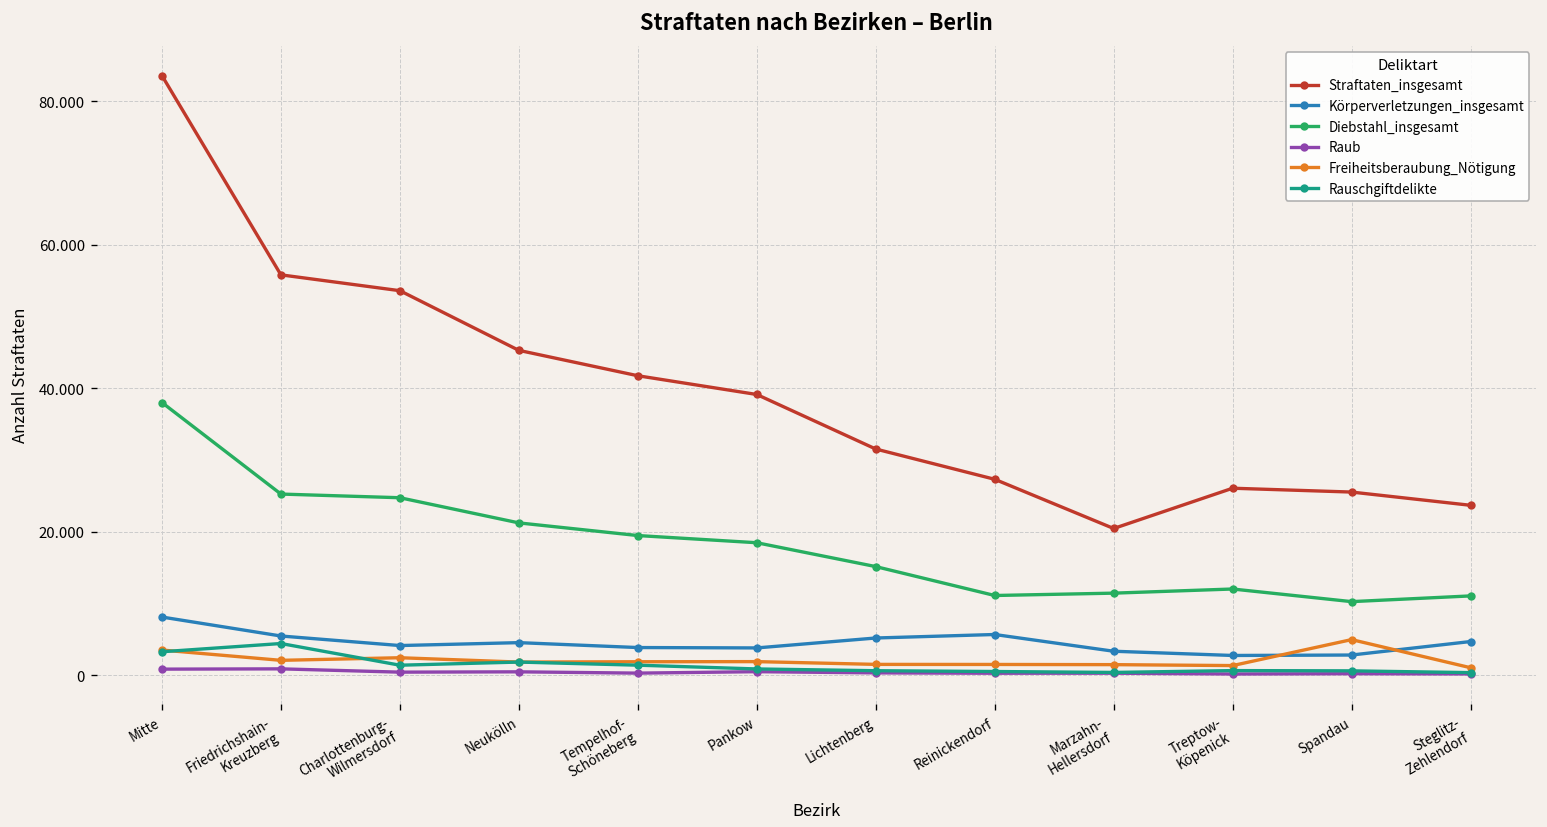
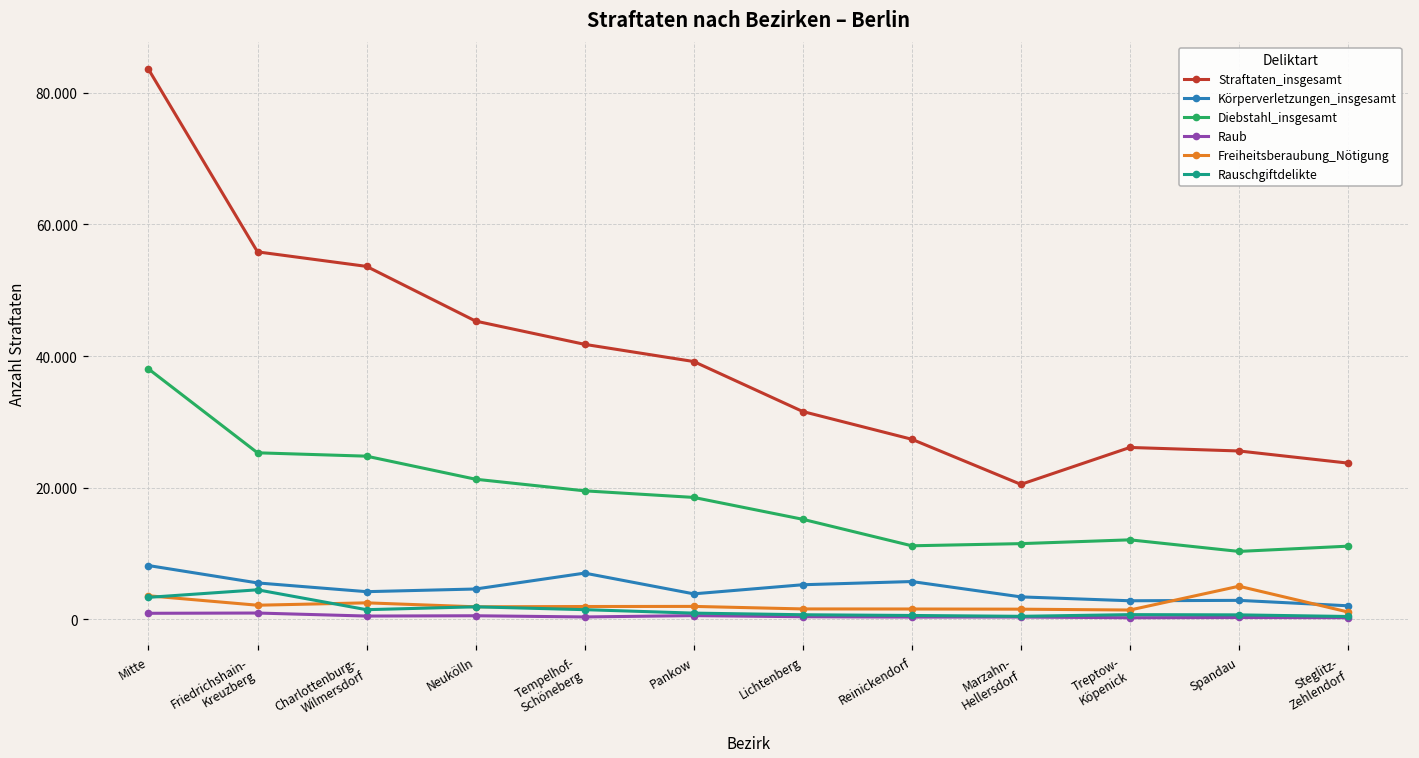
  {
    "Straftaten_insgesamt": {
      "Mitte": 84,
      "Friedrichshain- Kreuzberg": 56,
      "Charlottenburg- Wilmersdorf": 54,
      "Neukölln": 45,
      "Tempelhof- Schöneberg": 42,
      "Pankow": 39,
      "Lichtenberg": 32,
      "Reinickendorf": 27,
      "Marzahn- Hellersdorf": 20,
      "Treptow- Köpenick": 26,
      "Spandau": 26,
      "Steglitz- Zehlendorf": 24
    },
    "Körperverletzungen_insgesamt": {
      "Mitte": 8,
      "Friedrichshain- Kreuzberg": 6,
      "Charlottenburg- Wilmersdorf": 4,
      "Neukölln": 5,
-     "Tempelhof- Schöneberg": 4,
+     "Tempelhof- Schöneberg": 7,
      "Pankow": 4,
      "Lichtenberg": 5,
      "Reinickendorf": 6,
      "Marzahn- Hellersdorf": 3,
      "Treptow- Köpenick": 3,
      "Spandau": 3,
-     "Steglitz- Zehlendorf": 5
+     "Steglitz- Zehlendorf": 2
    },
    "Raub": {
      "Mitte": 1,
      "Friedrichshain- Kreuzberg": 1,
      "Charlottenburg- Wilmersdorf": 0,
      "Neukölln": 1,
      "Tempelhof- Schöneberg": 0,
      "Treptow- Köpenick": 0
    },
    "Freiheitsberaubung_Nötigung": {
      "Friedrichshain- Kreuzberg": 2,
      "Charlottenburg- Wilmersdorf": 2,
      "Tempelhof- Schöneberg": 2,
      "Pankow": 2,
      "Lichtenberg": 2,
      "Reinickendorf": 2,
      "Marzahn- Hellersdorf": 2,
      "Treptow- Köpenick": 1,
      "Spandau": 5,
      "Steglitz- Zehlendorf": 1
    }
  }
